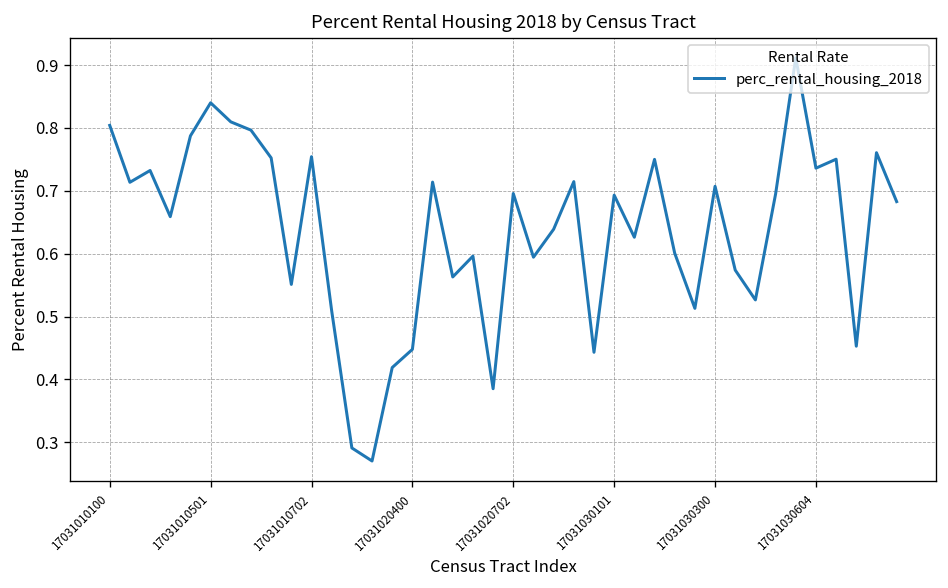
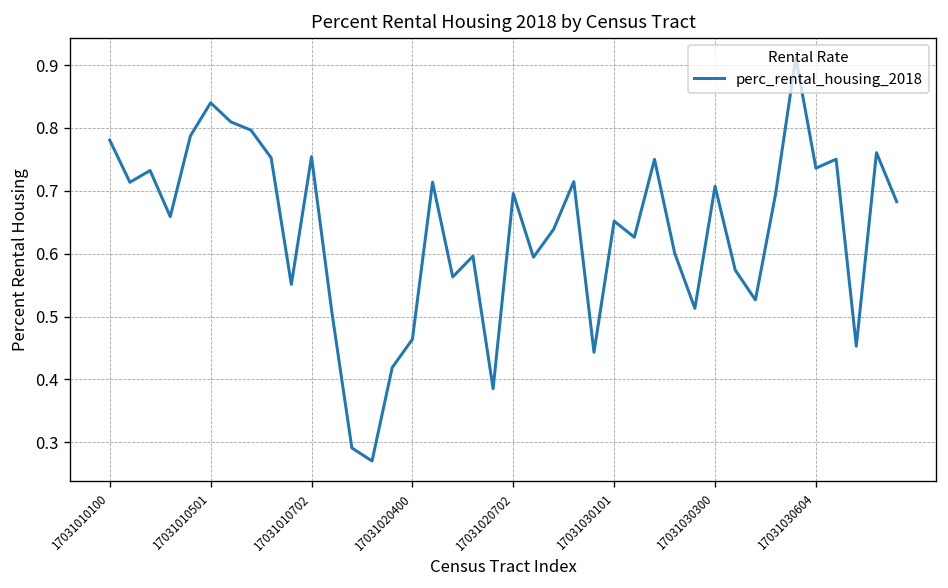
  {
-   "17031010100": 0.80,
+   "17031010100": 0.78,
    "17031010501": 0.84,
    "17031010702": 0.75,
-   "17031020400": 0.45,
+   "17031020400": 0.46,
    "17031020702": 0.70,
-   "17031030101": 0.69,
+   "17031030101": 0.65,
    "17031030300": 0.71,
    "17031030604": 0.74
  }
